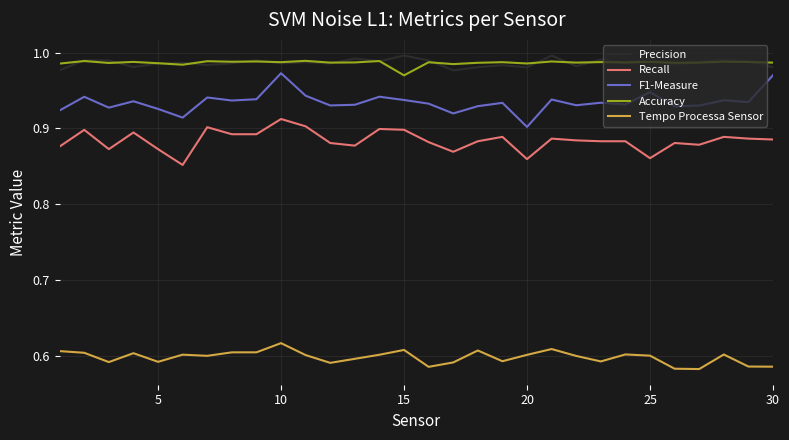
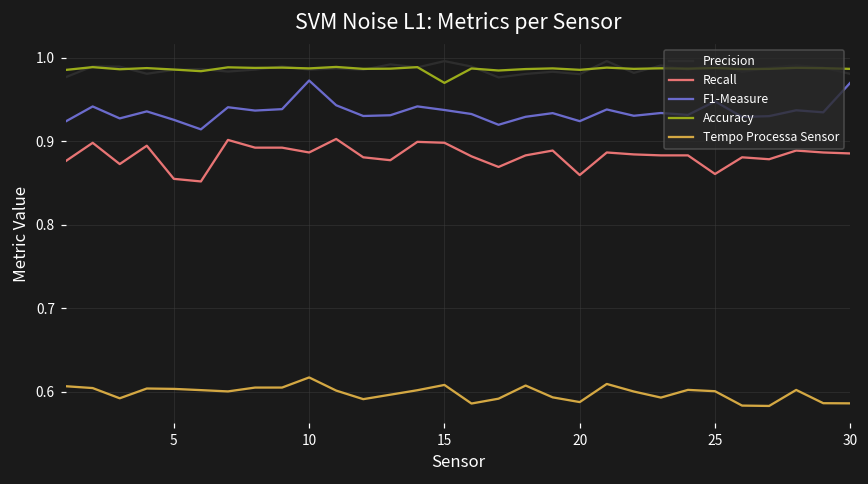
  {
    "Precision": {
      "15": 1.00,
      "20": 0.98,
      "30": 0.98
    },
    "Recall": {
-     "5": 0.87,
-     "10": 0.91,
+     "5": 0.85,
+     "10": 0.89,
      "15": 0.90,
      "20": 0.86,
      "25": 0.86,
      "30": 0.89
    },
    "F1-Measure": {
      "5": 0.93,
      "10": 0.97,
      "15": 0.94,
-     "20": 0.90,
+     "20": 0.92,
      "30": 0.97
    },
    "Accuracy": {
      "15": 0.97,
      "20": 0.99,
      "30": 0.99
    },
    "Tempo Processa Sensor": {
-     "5": 0.59,
+     "5": 0.60,
      "10": 0.62,
      "15": 0.61,
-     "20": 0.60,
+     "20": 0.59,
      "25": 0.60,
      "30": 0.59
    }
  }
